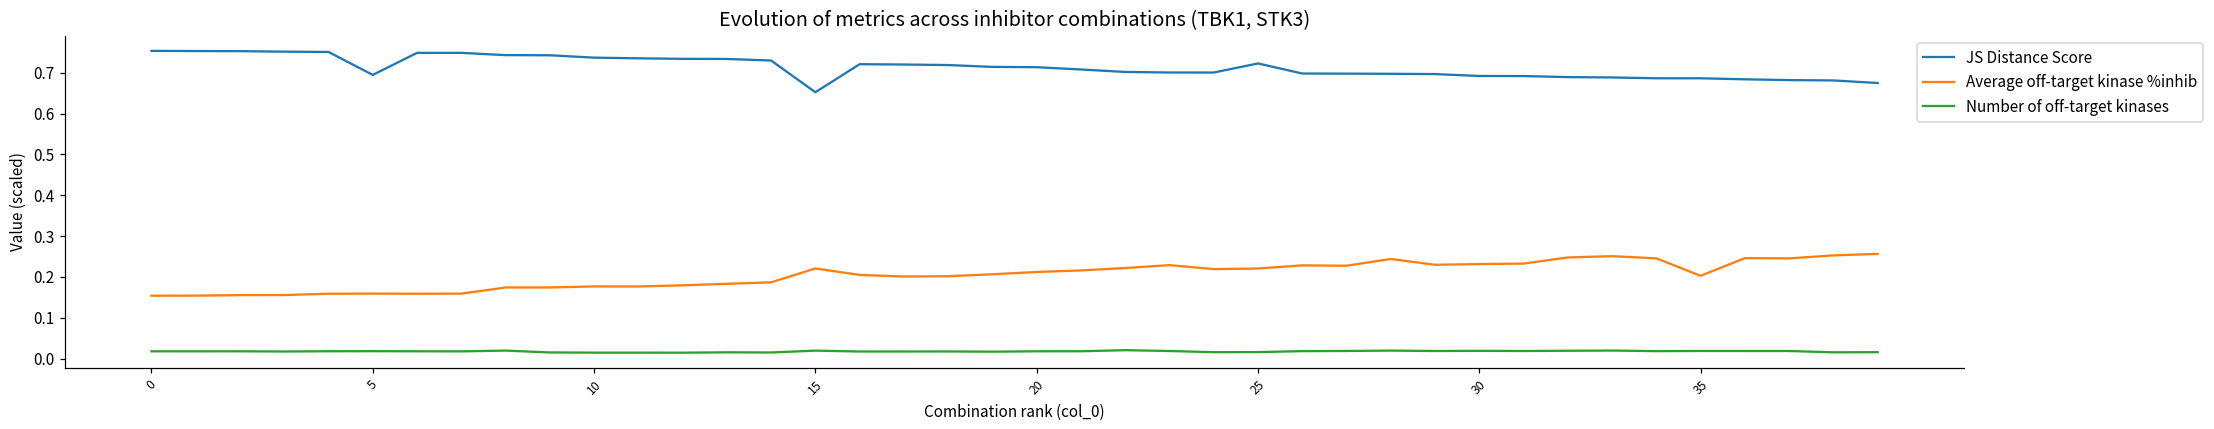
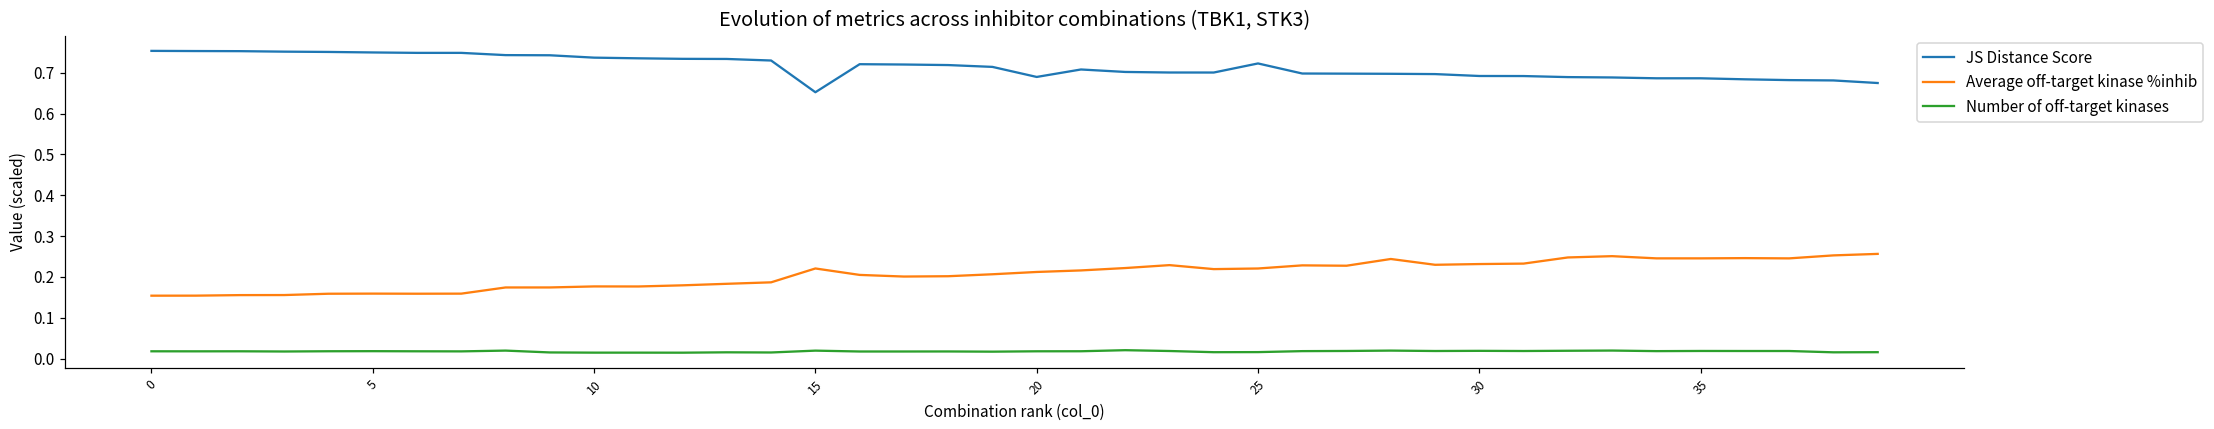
  {
    "JS Distance Score": {
      "0": 0.75,
-     "5": 0.69,
+     "5": 0.75,
      "10": 0.74,
      "15": 0.65,
-     "20": 0.71,
+     "20": 0.69,
      "25": 0.72,
      "30": 0.69,
      "35": 0.69
    },
    "Average off-target kinase %inhib": {
      "0": 0.15,
      "5": 0.16,
      "10": 0.18,
      "15": 0.22,
      "20": 0.21,
      "25": 0.22,
      "30": 0.23,
-     "35": 0.20
+     "35": 0.25
    },
    "Number of off-target kinases": {
      "0": 0.02,
      "5": 0.02,
      "10": 0.01,
      "15": 0.02,
      "20": 0.02,
      "25": 0.02,
      "30": 0.02,
      "35": 0.02
    }
  }
